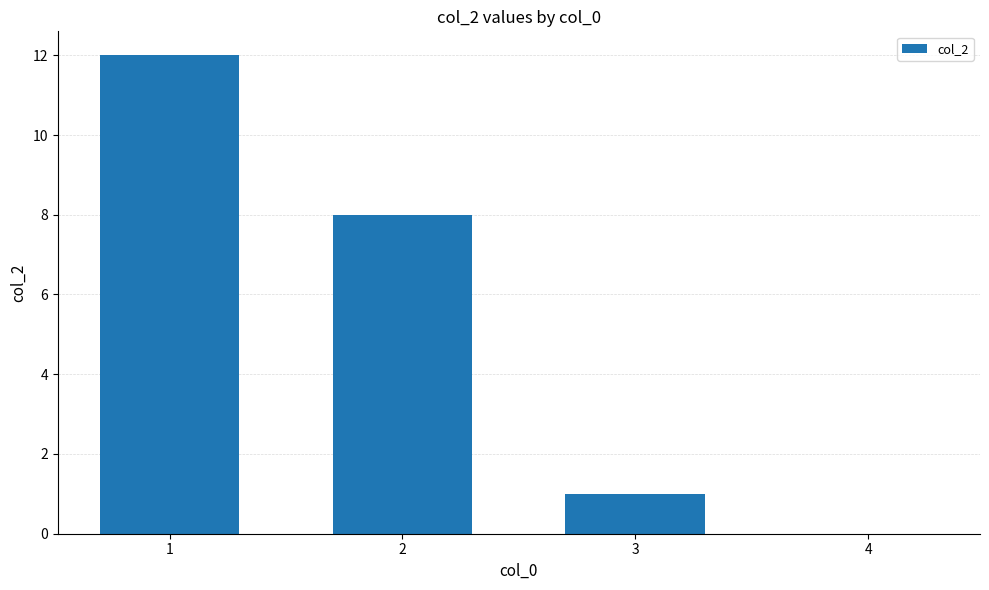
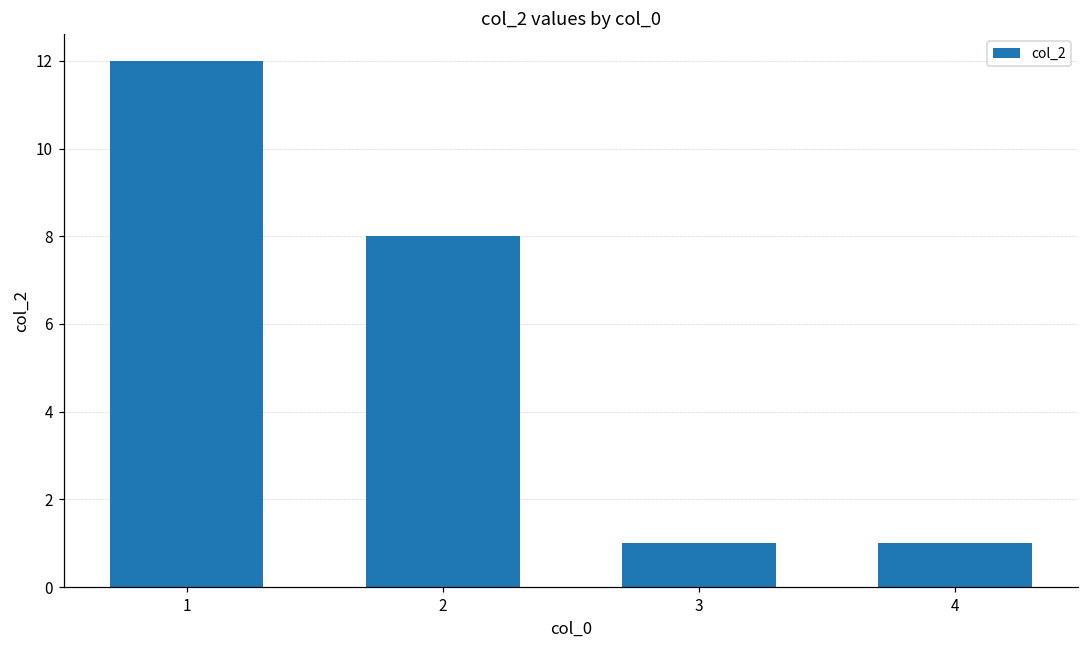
  {
    "1": 12,
    "2": 8,
    "3": 1,
-   "4": 0
+   "4": 1
  }
